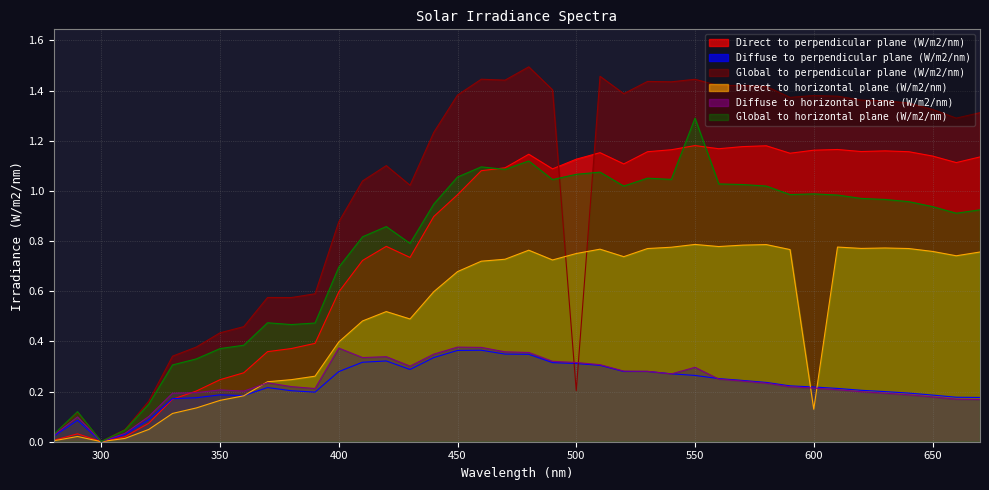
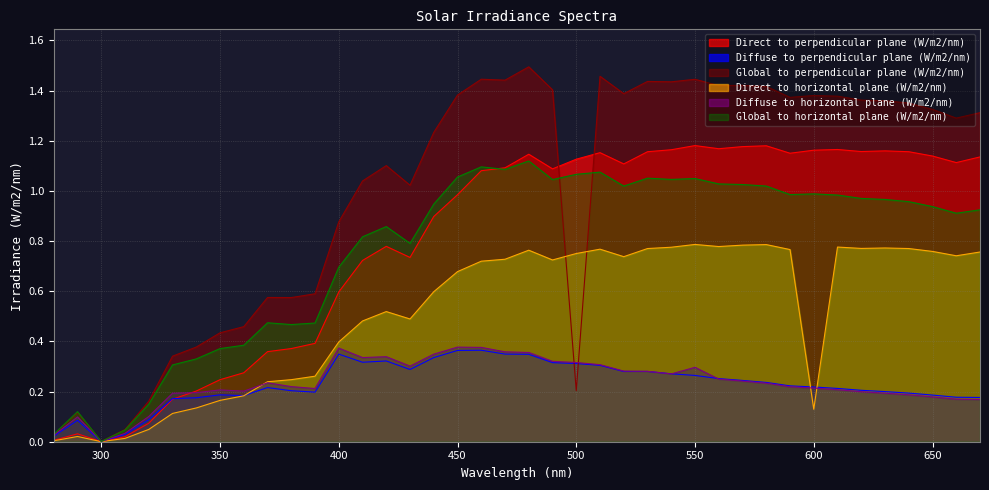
  {
    "Direct to perpendicular plane (W/m2/nm)": {
      "350": 0.25,
      "400": 0.60,
      "450": 0.98,
      "500": 1.13,
      "550": 1.18,
      "600": 1.16,
      "650": 1.14
    },
    "Diffuse to perpendicular plane (W/m2/nm)": {
      "350": 0.19,
-     "400": 0.28,
+     "400": 0.35,
      "450": 0.36,
      "550": 0.26
    },
    "Global to perpendicular plane (W/m2/nm)": {
      "350": 0.43,
      "400": 0.88,
      "450": 1.38,
      "500": 0.20,
      "550": 1.44
    },
    "Direct to horizontal plane (W/m2/nm)": {
      "350": 0.16,
      "400": 0.40,
      "450": 0.68,
      "500": 0.75,
      "550": 0.79,
      "600": 0.13,
      "650": 0.76
    },
    "Diffuse to horizontal plane (W/m2/nm)": {
      "350": 0.21,
      "400": 0.37,
      "450": 0.38,
      "550": 0.30
    },
    "Global to horizontal plane (W/m2/nm)": {
      "350": 0.37,
      "400": 0.70,
      "450": 1.06,
      "500": 1.07,
-     "550": 1.29,
+     "550": 1.05,
      "600": 0.99,
      "650": 0.94
    }
  }
